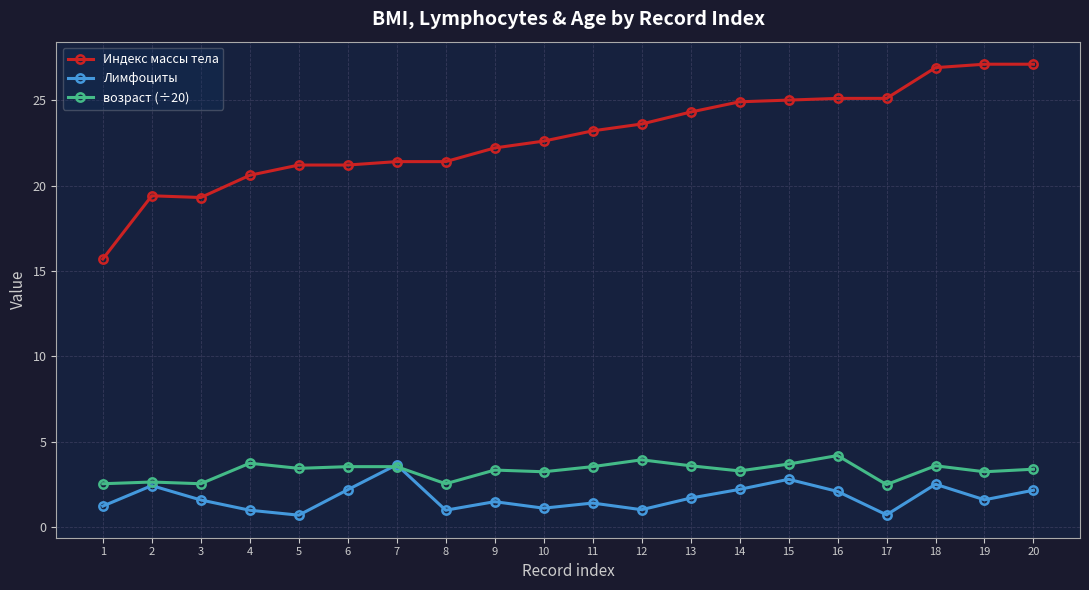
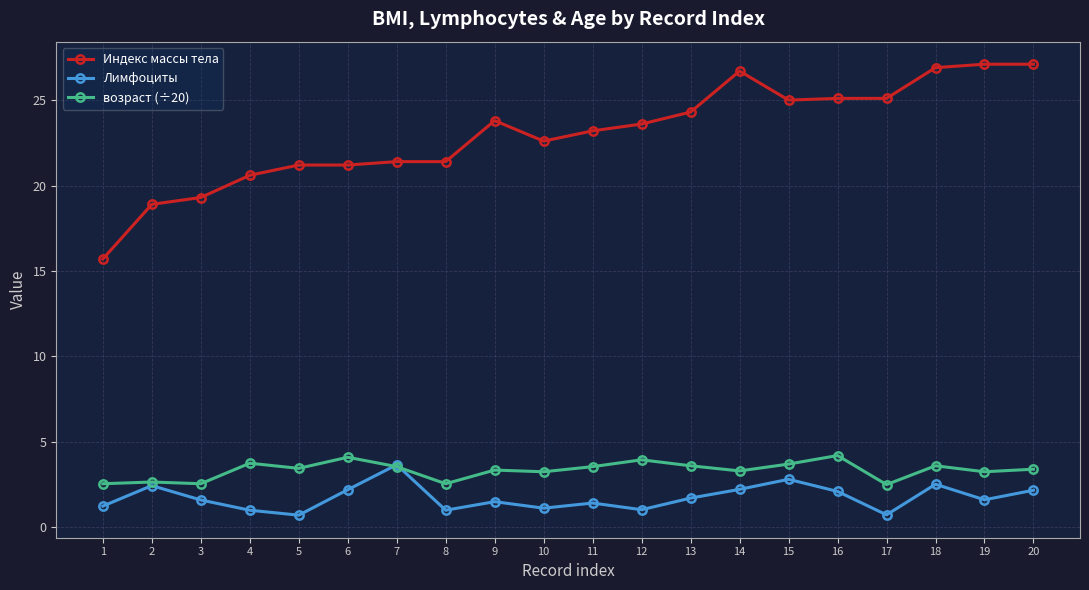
  {
    "Индекс массы тела": {
      "1": 15.7,
-     "2": 19.4,
+     "2": 18.9,
      "3": 19.3,
      "4": 20.6,
      "5": 21.2,
      "6": 21.2,
      "7": 21.4,
      "8": 21.4,
-     "9": 22.2,
+     "9": 23.8,
      "10": 22.6,
      "11": 23.2,
      "12": 23.6,
      "13": 24.3,
-     "14": 24.9,
+     "14": 26.7,
      "15": 25.0,
      "16": 25.1,
      "17": 25.1,
      "18": 26.9,
      "19": 27.1,
      "20": 27.1
    },
    "Лимфоциты": {
      "1": 1.2,
      "2": 2.4,
      "3": 1.6,
      "4": 1.0,
      "5": 0.7,
      "6": 2.2,
      "8": 1.0,
      "9": 1.5,
      "10": 1.1,
      "11": 1.4,
      "12": 1.0,
      "13": 1.7,
      "14": 2.2,
      "15": 2.8,
      "16": 2.1,
      "17": 0.7,
      "18": 2.5,
      "19": 1.6,
      "20": 2.2
    },
    "возраст (÷20)": {
      "1": 2.6,
      "2": 2.7,
      "3": 2.6,
      "4": 3.8,
      "5": 3.5,
-     "6": 3.6,
+     "6": 4.1,
      "8": 2.6,
      "9": 3.4,
      "10": 3.3,
      "11": 3.6,
      "12": 4.0,
      "13": 3.6,
      "14": 3.3,
      "15": 3.7,
      "16": 4.2,
      "17": 2.5,
      "18": 3.6,
      "19": 3.3,
      "20": 3.4
    }
  }
